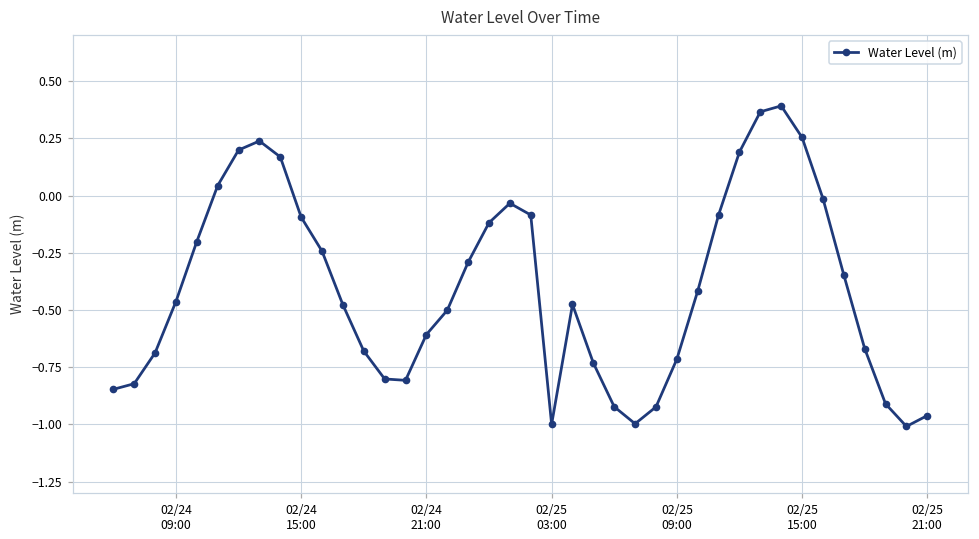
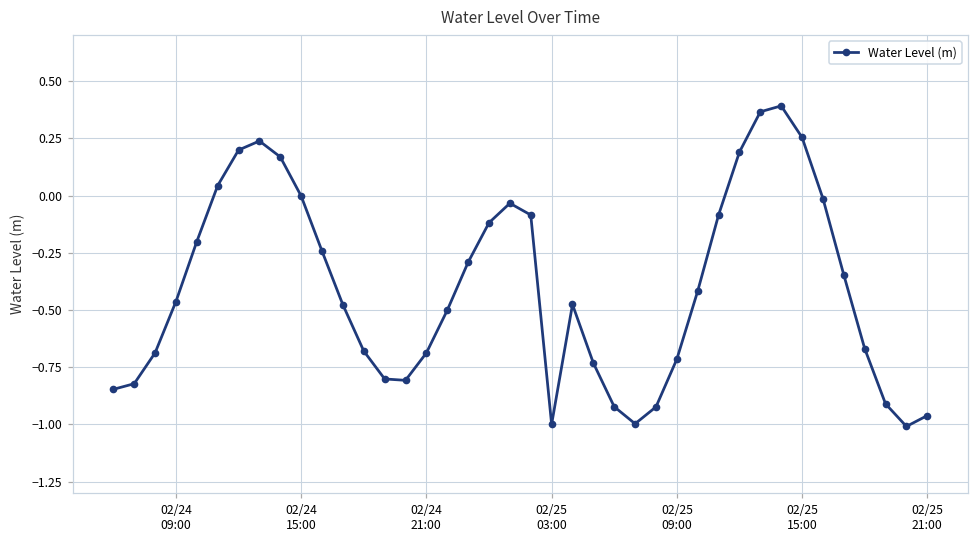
  {
    "02/24 09:00": -0.46,
-   "02/24 15:00": -0.09,
-   "02/24 21:00": -0.61,
+   "02/24 15:00": 0.00,
+   "02/24 21:00": -0.69,
    "02/25 03:00": -1.00,
    "02/25 09:00": -0.72,
    "02/25 15:00": 0.25,
    "02/25 21:00": -0.96
  }
